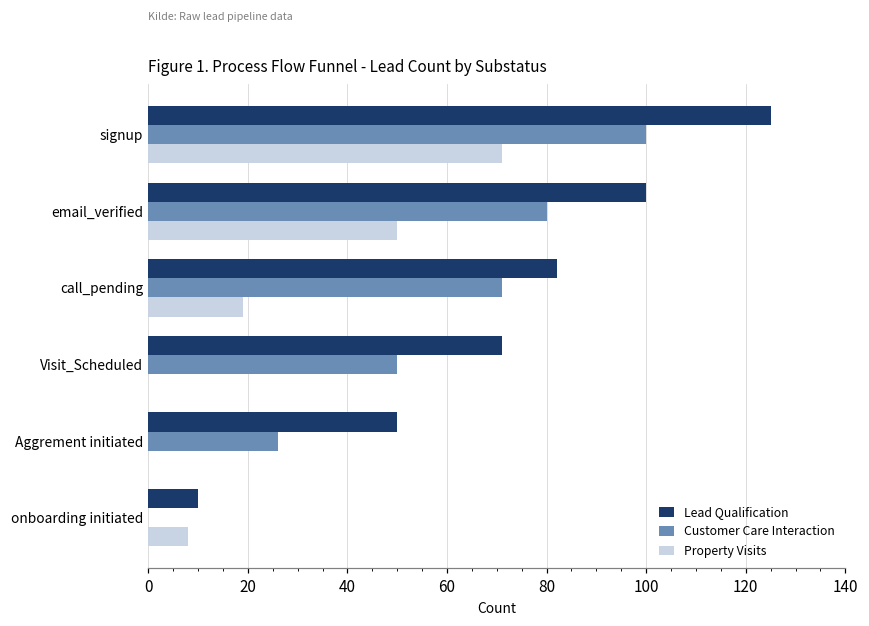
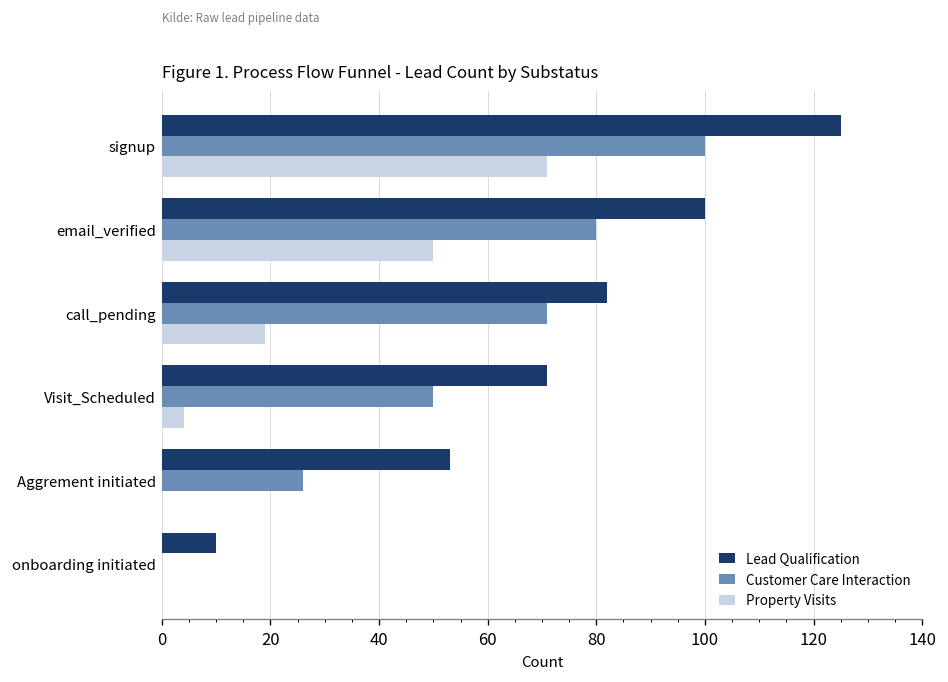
  {
    "Lead Qualification": {
      "signup": 125,
      "email_verified": 100,
      "call_pending": 82,
      "Visit_Scheduled": 71,
-     "Aggrement initiated": 50,
+     "Aggrement initiated": 53,
      "onboarding initiated": 10
    },
    "Customer Care Interaction": {
      "signup": 100,
      "email_verified": 80,
      "call_pending": 71,
      "Visit_Scheduled": 50,
      "Aggrement initiated": 26,
      "onboarding initiated": 0
    },
    "Property Visits": {
      "signup": 71,
      "email_verified": 50,
      "call_pending": 19,
-     "Visit_Scheduled": 0,
+     "Visit_Scheduled": 4,
      "Aggrement initiated": 0,
-     "onboarding initiated": 8
+     "onboarding initiated": 0
    }
  }
